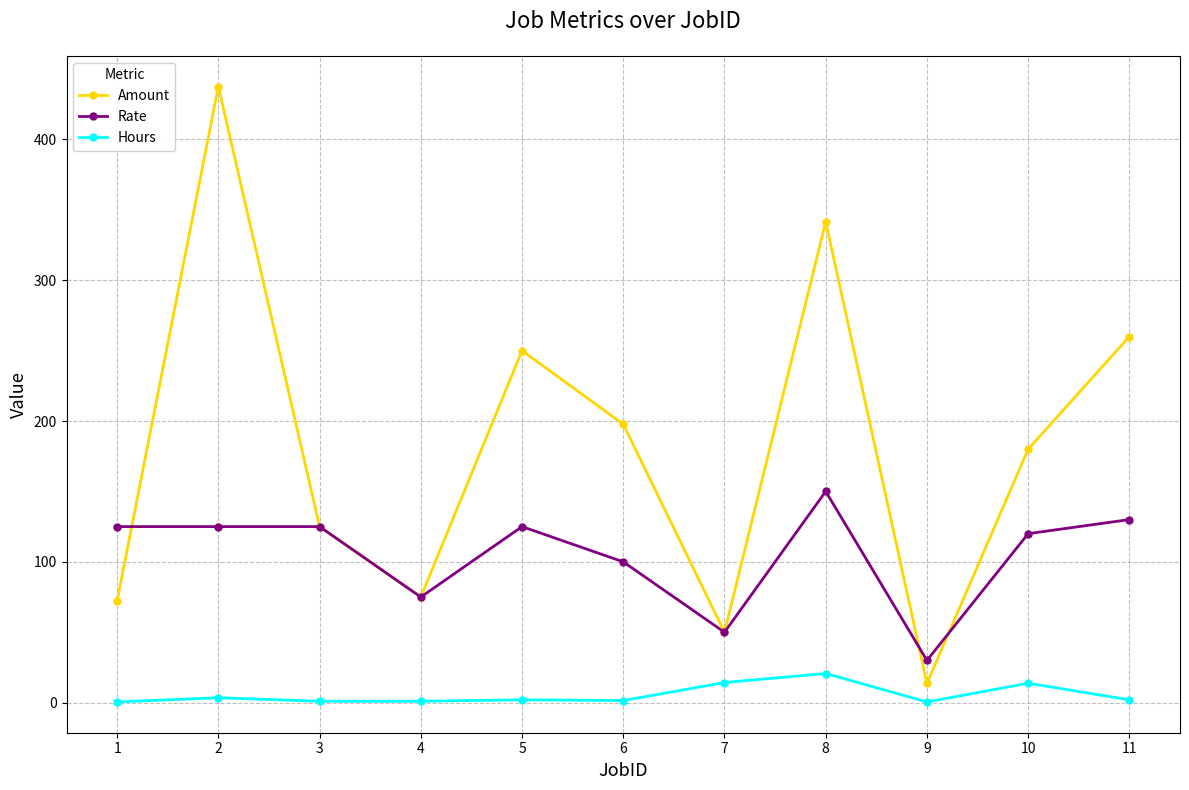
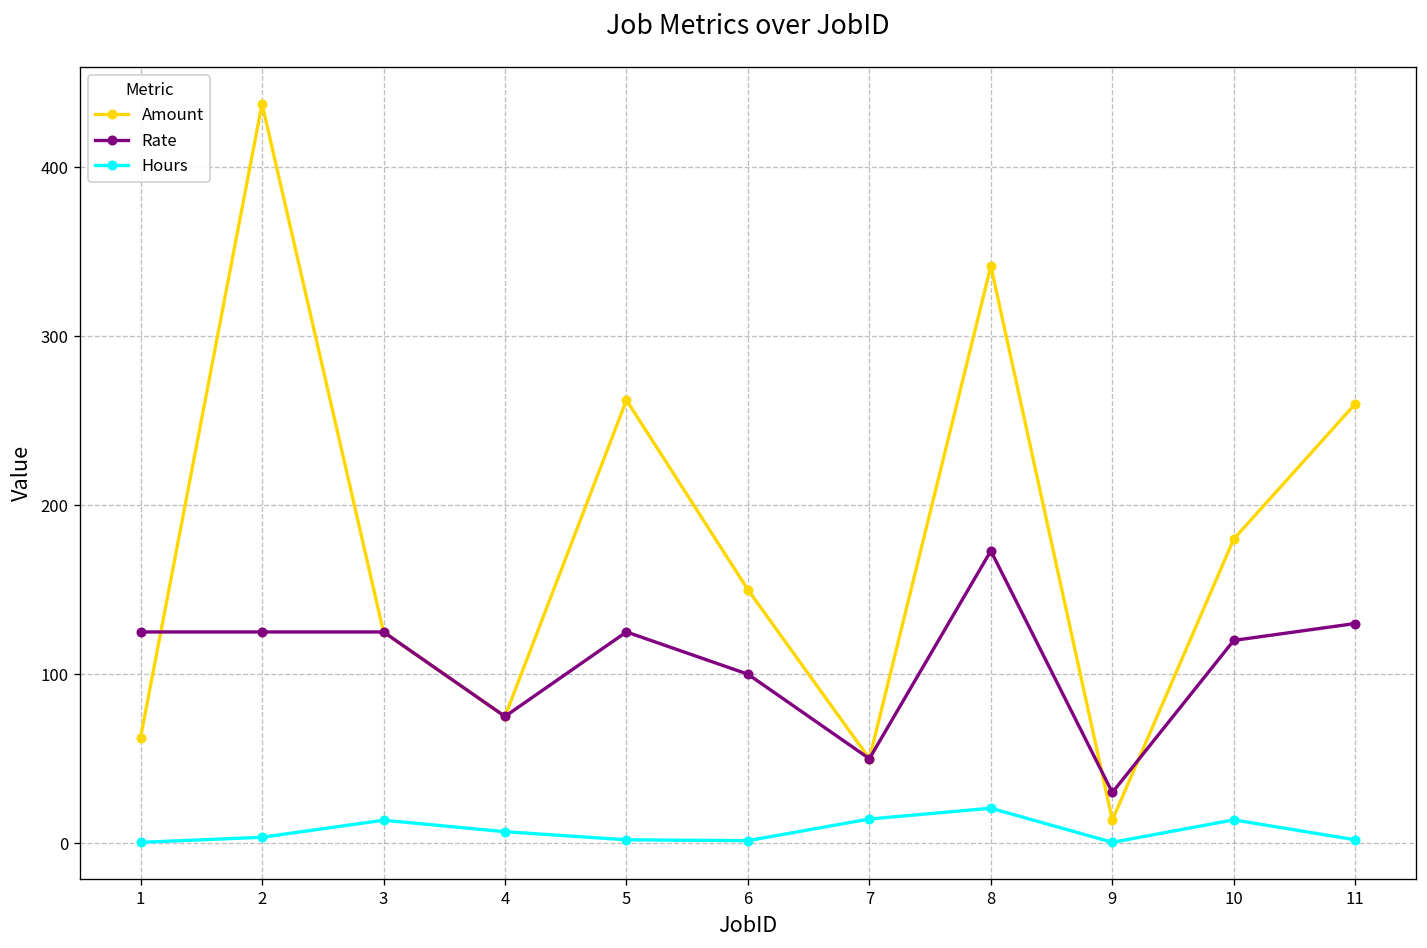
  {
    "Amount": {
-     "1": 72,
+     "1": 63,
      "2": 438,
-     "5": 250,
-     "6": 198,
+     "5": 262,
+     "6": 150,
      "8": 342,
      "9": 14,
      "10": 180,
      "11": 260
    },
    "Rate": {
      "1": 125,
      "2": 125,
      "5": 125,
      "6": 100,
-     "8": 150,
+     "8": 173,
      "9": 30,
      "10": 120,
      "11": 130
    },
    "Hours": {
      "1": 1,
      "2": 4,
-     "3": 1,
-     "4": 1,
+     "3": 14,
+     "4": 7,
      "5": 2,
      "6": 2,
      "7": 14,
      "8": 21,
      "9": 1,
      "10": 14,
      "11": 2
    }
  }
